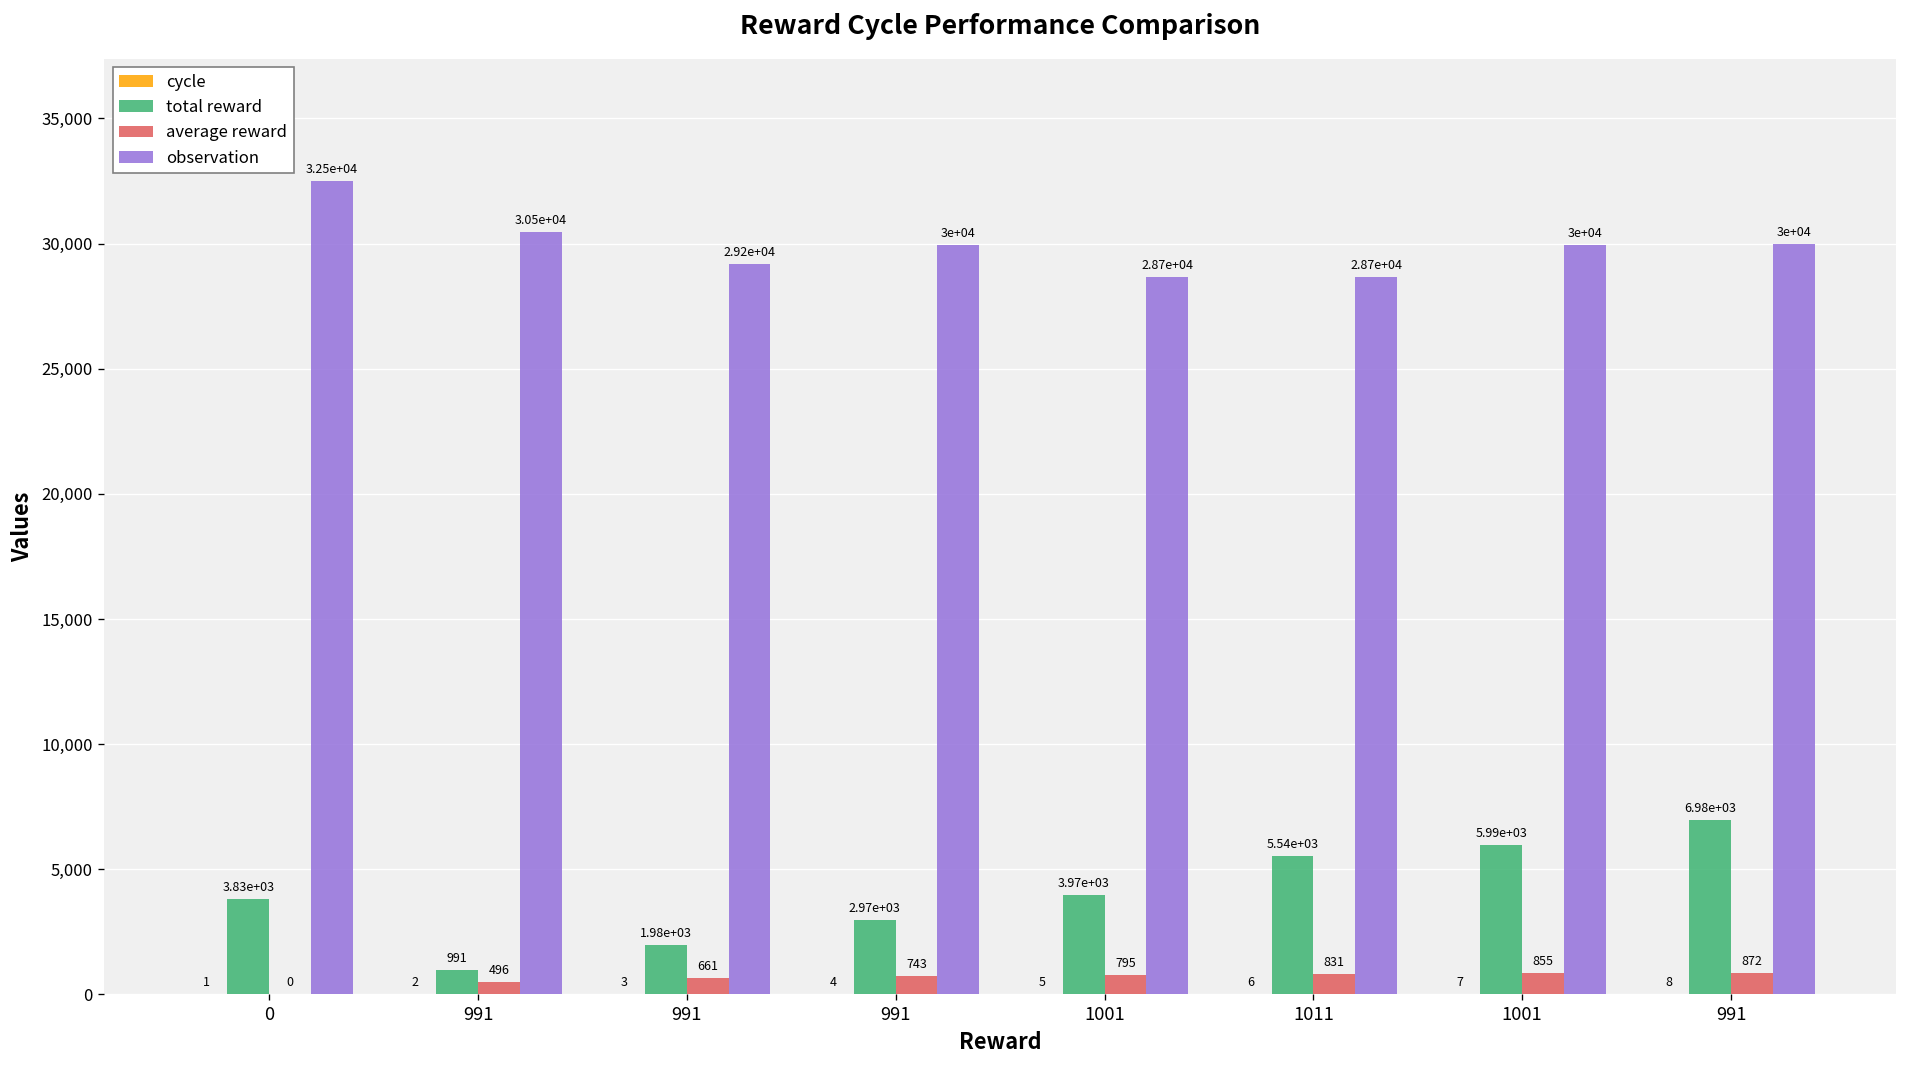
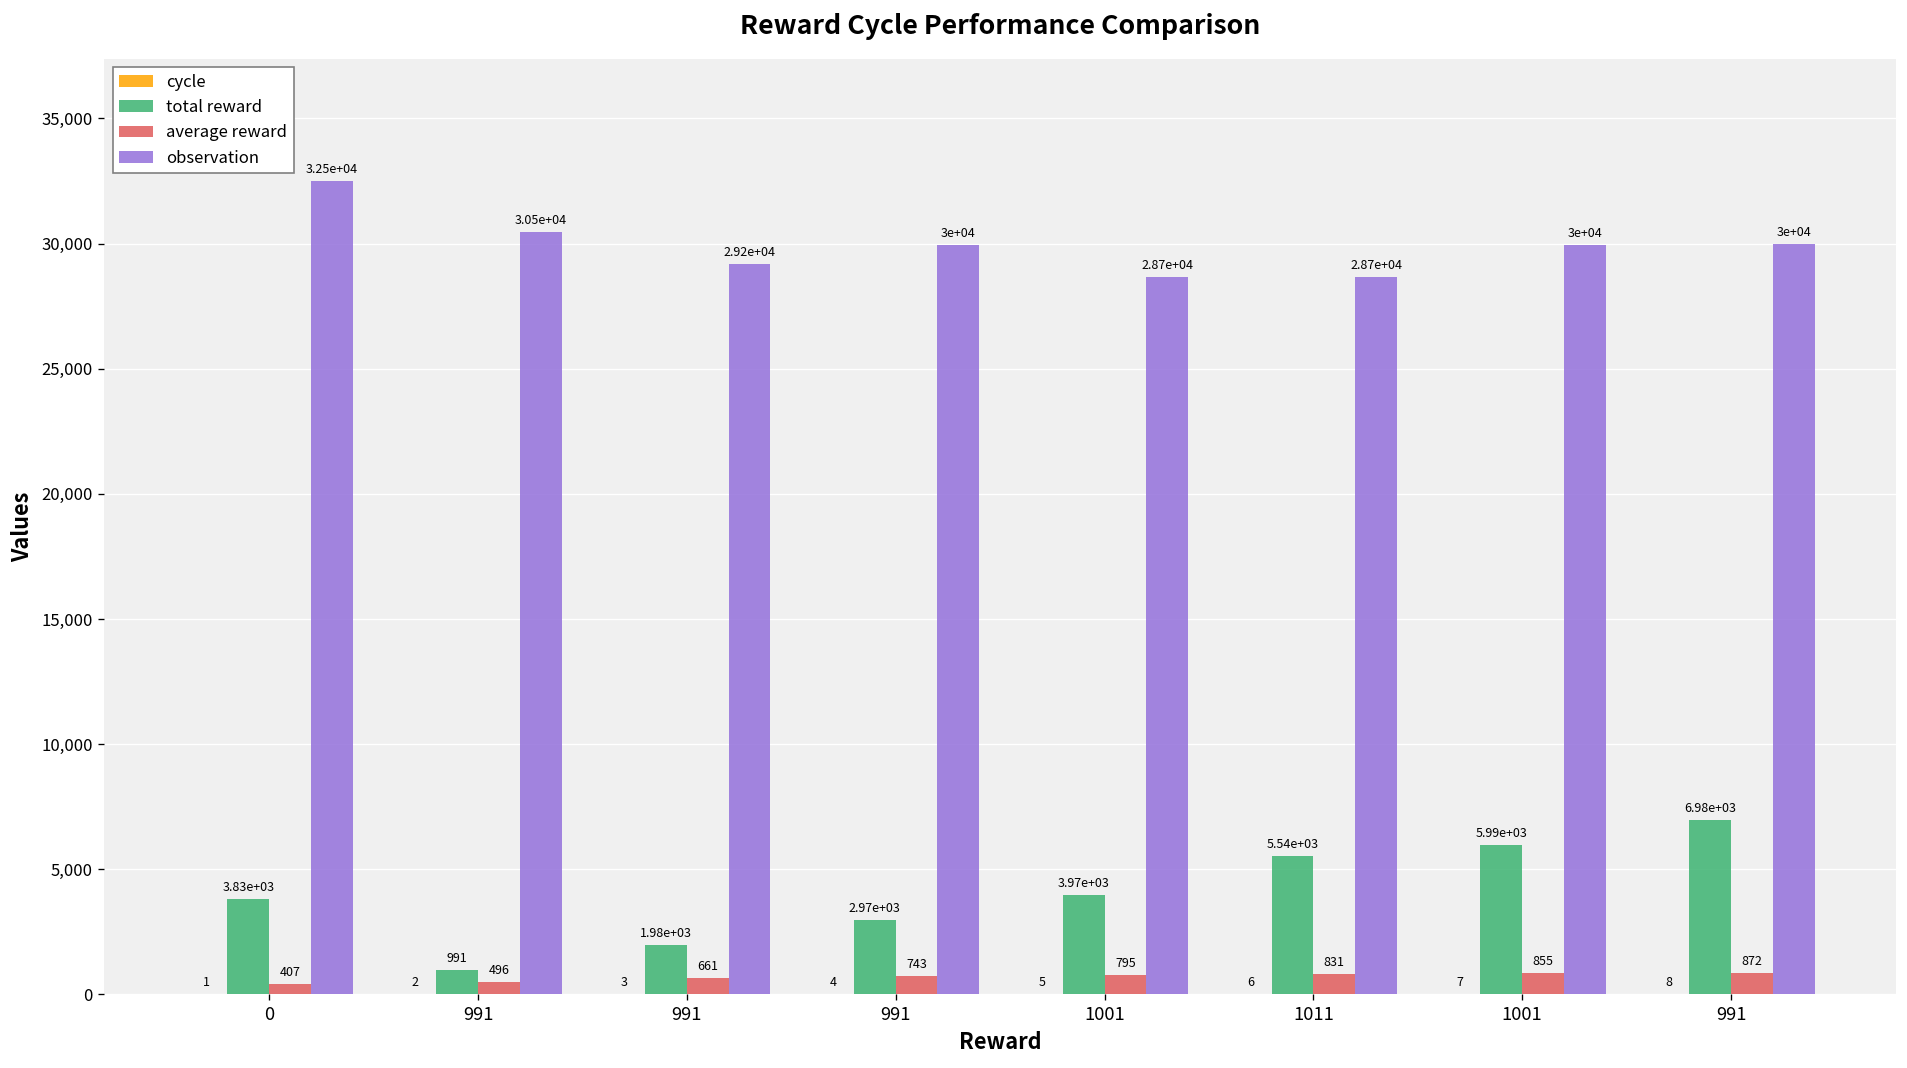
  {
    "cycle": {
      "0": 1,
      "1011": 6
    },
    "average reward": {
-     "0": 0,
+     "0": 407,
      "1011": 831
    }
  }
